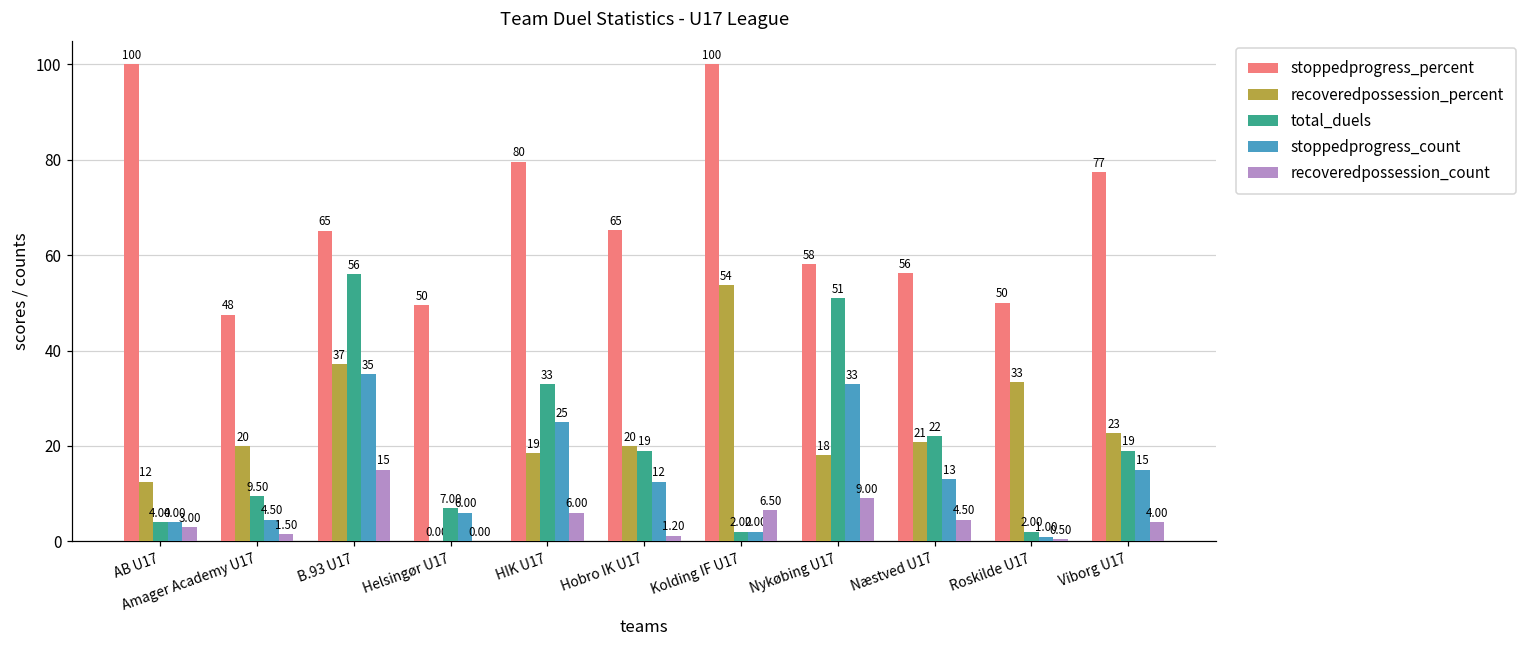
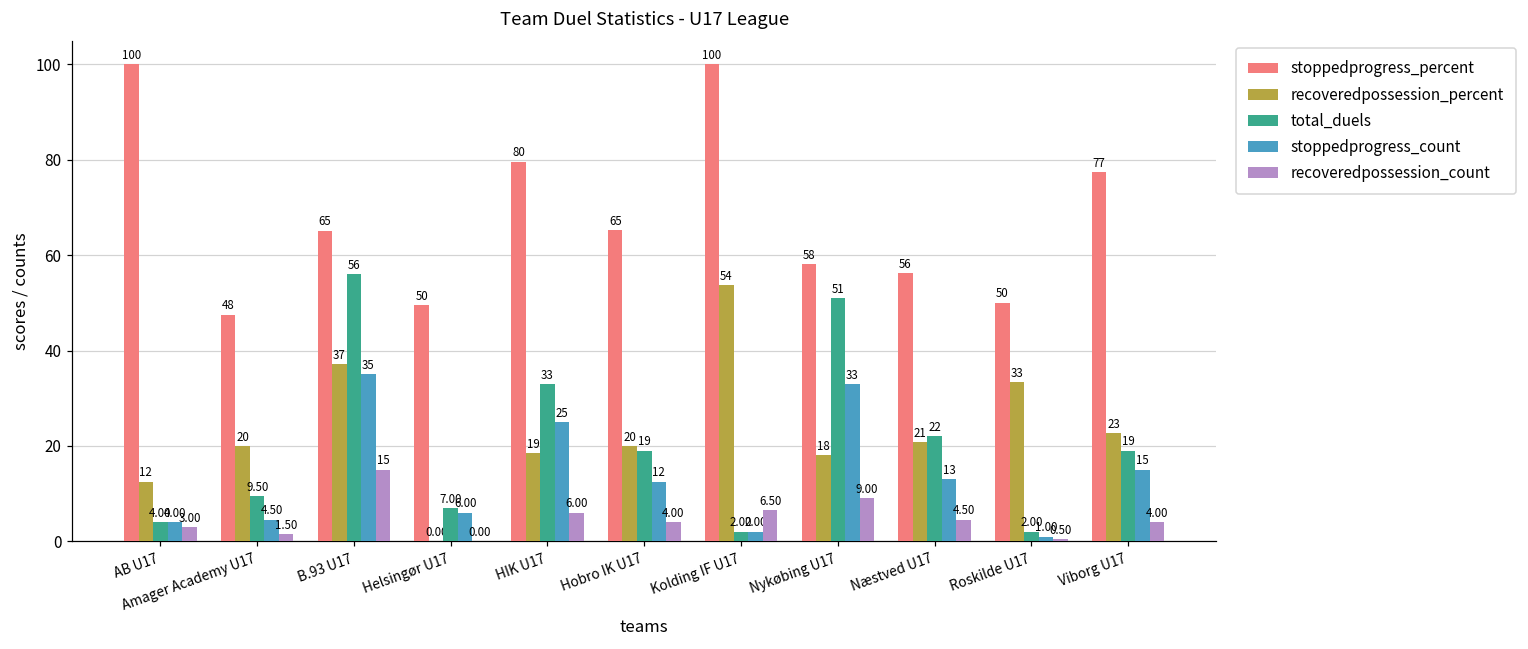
  {
    "stoppedprogress_percent": {
      "AB U17": 100,
      "Amager Academy U17": 48,
      "B.93 U17": 65,
      "Helsingør U17": 50,
      "HIK U17": 80,
      "Hobro IK U17": 65,
      "Kolding IF U17": 100,
      "Nykøbing U17": 58,
      "Næstved U17": 56,
      "Roskilde U17": 50,
      "Viborg U17": 77
    },
    "recoveredpossession_percent": {
      "AB U17": 12,
      "Amager Academy U17": 20,
      "B.93 U17": 37,
      "Helsingør U17": 0.00,
      "HIK U17": 19,
      "Hobro IK U17": 20,
      "Kolding IF U17": 54,
      "Nykøbing U17": 18,
      "Næstved U17": 21,
      "Roskilde U17": 33,
      "Viborg U17": 23
    },
    "recoveredpossession_count": {
      "Amager Academy U17": 1.50,
      "B.93 U17": 15,
      "Helsingør U17": 0.00,
      "HIK U17": 6.00,
-     "Hobro IK U17": 1.20,
+     "Hobro IK U17": 4.00,
      "Kolding IF U17": 6.50,
      "Nykøbing U17": 9.00,
      "Næstved U17": 4.50,
      "Viborg U17": 4.00
    }
  }
